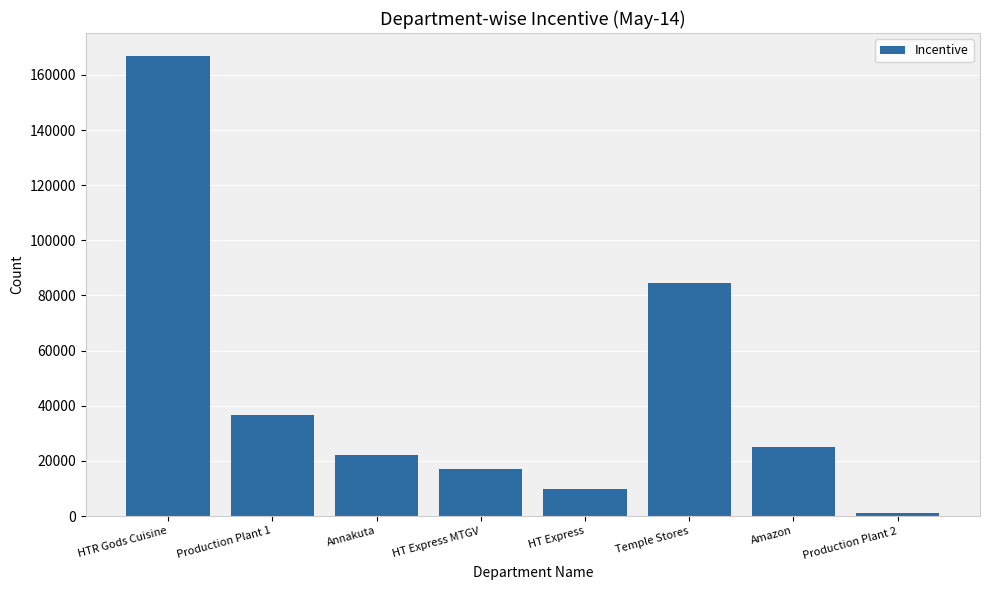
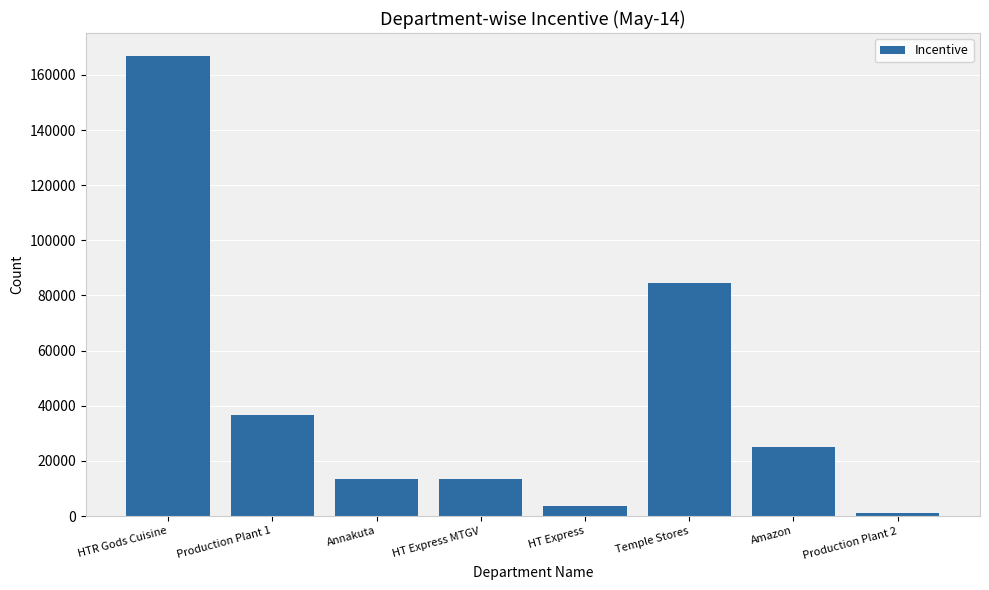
  {
    "HTR Gods Cuisine": 167000,
    "Production Plant 1": 37000,
-   "Annakuta": 22000,
-   "HT Express MTGV": 17000,
-   "HT Express": 10000,
+   "Annakuta": 14000,
+   "HT Express MTGV": 13000,
+   "HT Express": 4000,
    "Temple Stores": 85000,
    "Amazon": 25000,
    "Production Plant 2": 1000
  }
